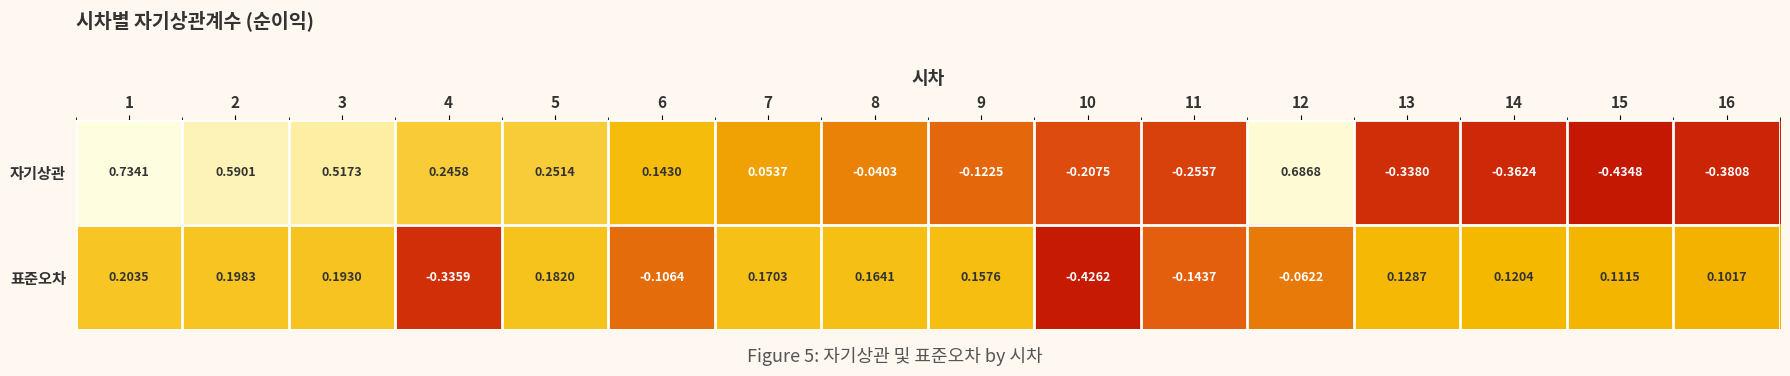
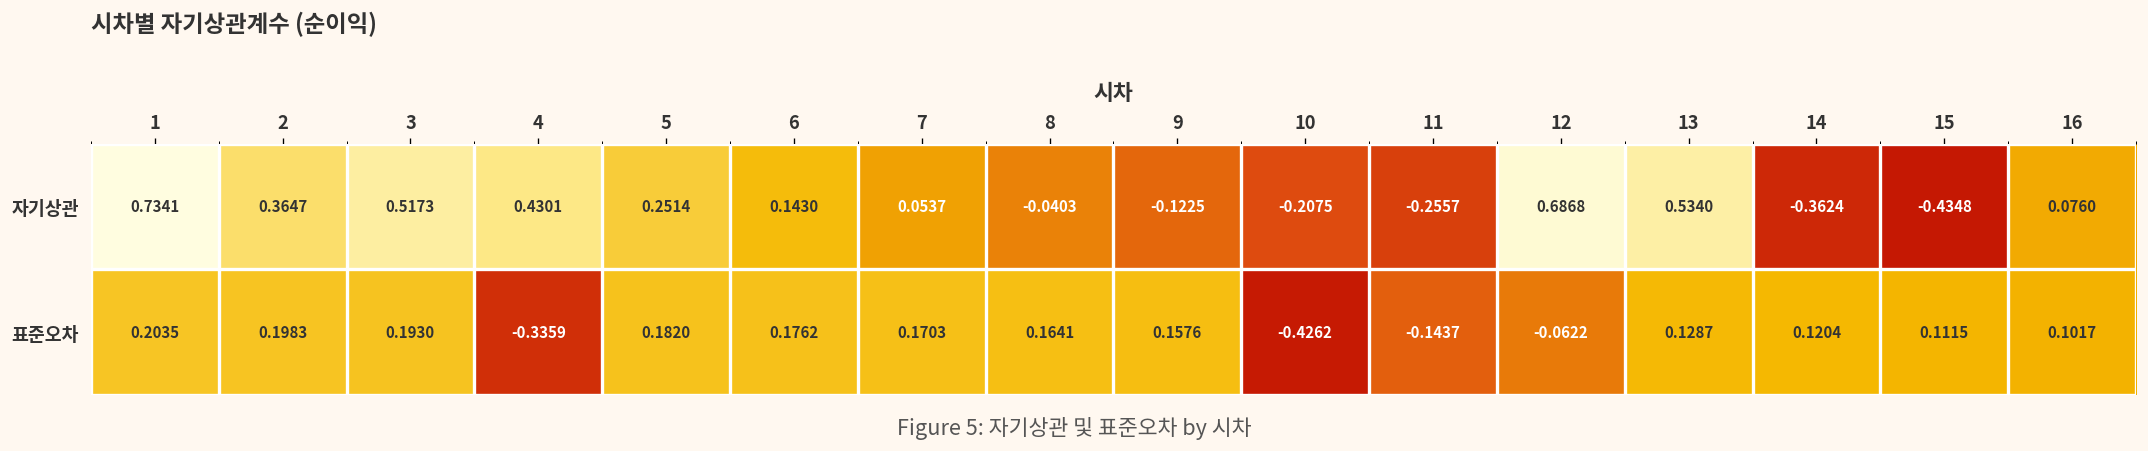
  {
    "자기상관": {
      "1": 0.7341,
-     "2": 0.5901,
+     "2": 0.3647,
      "3": 0.5173,
-     "4": 0.2458,
+     "4": 0.4301,
      "5": 0.2514,
      "6": 0.1430,
      "7": 0.0537,
      "8": -0.0403,
      "9": -0.1225,
      "10": -0.2075,
      "11": -0.2557,
      "12": 0.6868,
-     "13": -0.3380,
+     "13": 0.5340,
      "14": -0.3624,
      "15": -0.4348,
-     "16": -0.3808
+     "16": 0.0760
    },
    "표준오차": {
      "1": 0.2035,
      "2": 0.1983,
      "3": 0.1930,
      "4": -0.3359,
      "5": 0.1820,
-     "6": -0.1064,
+     "6": 0.1762,
      "7": 0.1703,
      "8": 0.1641,
      "9": 0.1576,
      "10": -0.4262,
      "11": -0.1437,
      "12": -0.0622,
      "13": 0.1287,
      "14": 0.1204,
      "15": 0.1115,
      "16": 0.1017
    }
  }
